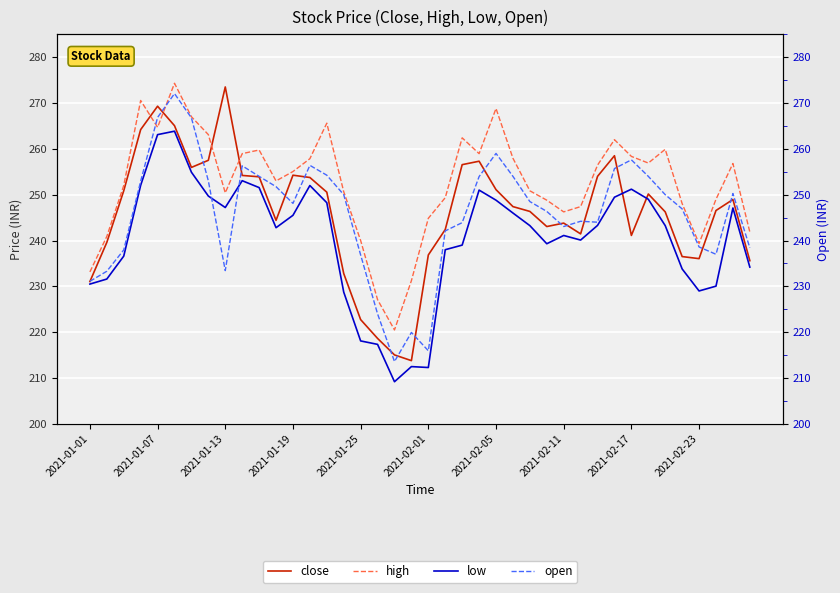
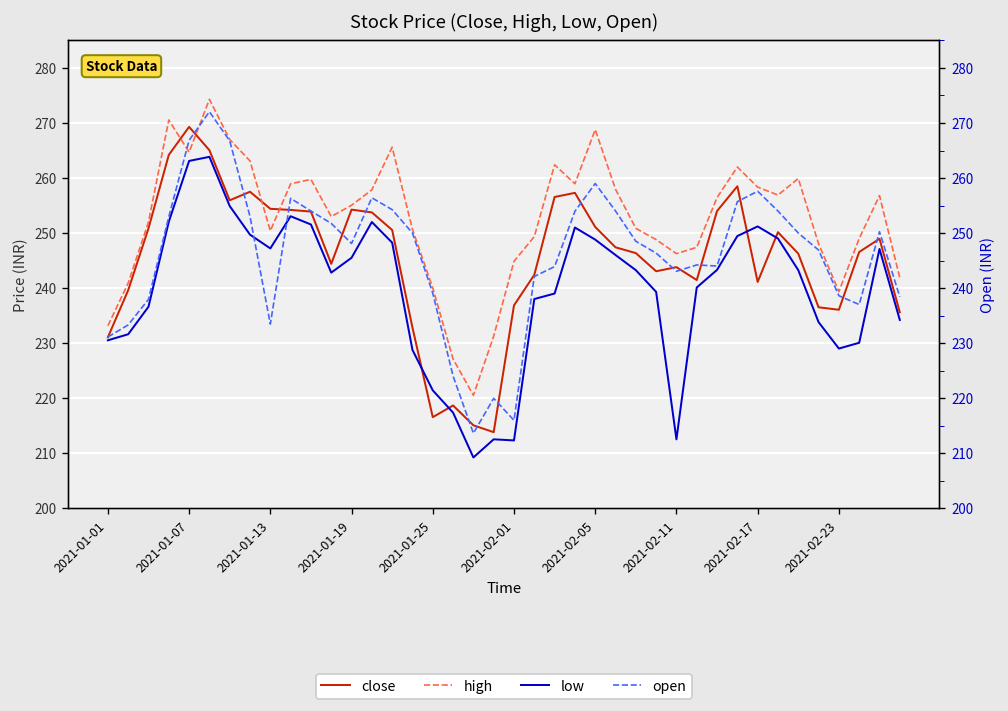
  {
    "close": {
      "2021-01-01": 231,
      "2021-01-07": 269,
-     "2021-01-13": 274,
+     "2021-01-13": 254,
      "2021-01-19": 254,
-     "2021-01-25": 223,
+     "2021-01-25": 217,
      "2021-02-01": 237,
      "2021-02-05": 251,
      "2021-02-11": 244,
      "2021-02-17": 241,
      "2021-02-23": 236
    },
    "high": {
      "2021-01-01": 233,
      "2021-01-07": 265,
      "2021-01-13": 250,
      "2021-01-19": 255,
      "2021-01-25": 240,
      "2021-02-01": 245,
      "2021-02-05": 269,
      "2021-02-11": 246,
      "2021-02-17": 258,
      "2021-02-23": 239
    },
    "low": {
      "2021-01-01": 231,
      "2021-01-07": 263,
      "2021-01-13": 247,
      "2021-01-19": 246,
-     "2021-01-25": 218,
+     "2021-01-25": 221,
      "2021-02-01": 212,
      "2021-02-05": 249,
-     "2021-02-11": 241,
+     "2021-02-11": 213,
      "2021-02-17": 251,
      "2021-02-23": 229
    },
    "open": {
      "2021-01-01": 231,
      "2021-01-07": 267,
      "2021-01-13": 233,
      "2021-01-19": 248,
-     "2021-01-25": 237,
+     "2021-01-25": 239,
      "2021-02-01": 216,
      "2021-02-05": 259,
      "2021-02-11": 243,
      "2021-02-17": 258,
      "2021-02-23": 239
    }
  }
